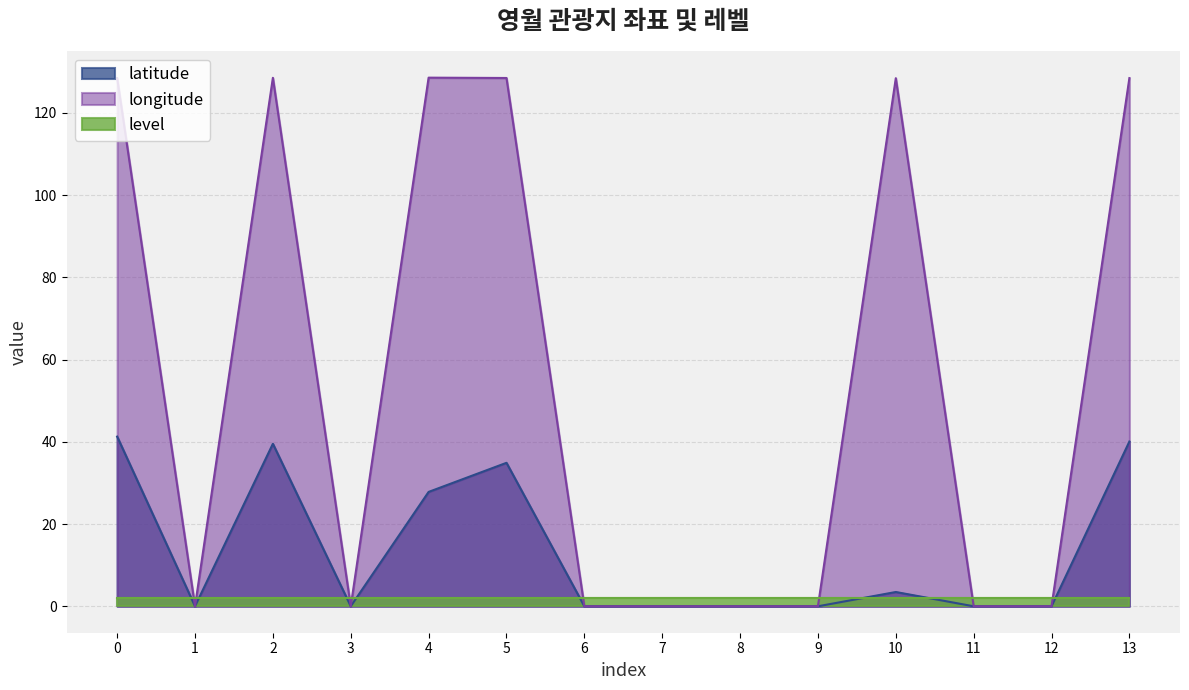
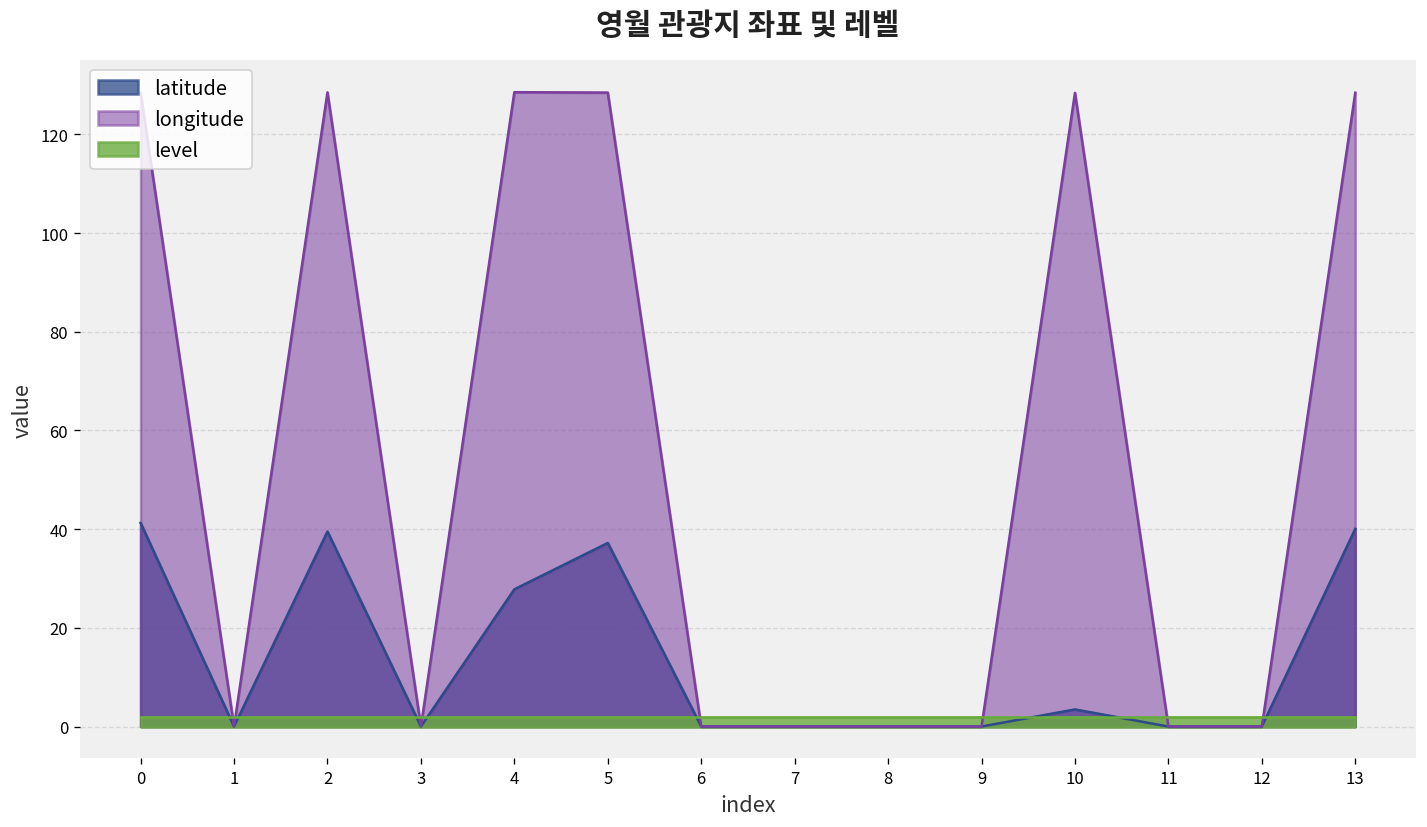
  {
    "latitude": {
      "0": 41,
      "2": 40,
      "4": 28,
-     "5": 35,
+     "5": 37,
      "10": 3,
      "13": 40
    },
    "longitude": {
      "2": 128,
      "4": 129,
      "5": 128,
      "10": 128,
      "13": 128
    },
    "level": {
      "0": 2,
      "1": 2,
      "2": 2,
      "3": 2,
      "4": 2,
      "5": 2,
      "6": 2,
      "7": 2,
      "8": 2,
      "9": 2,
      "10": 2,
      "11": 2,
      "12": 2,
      "13": 2
    }
  }
